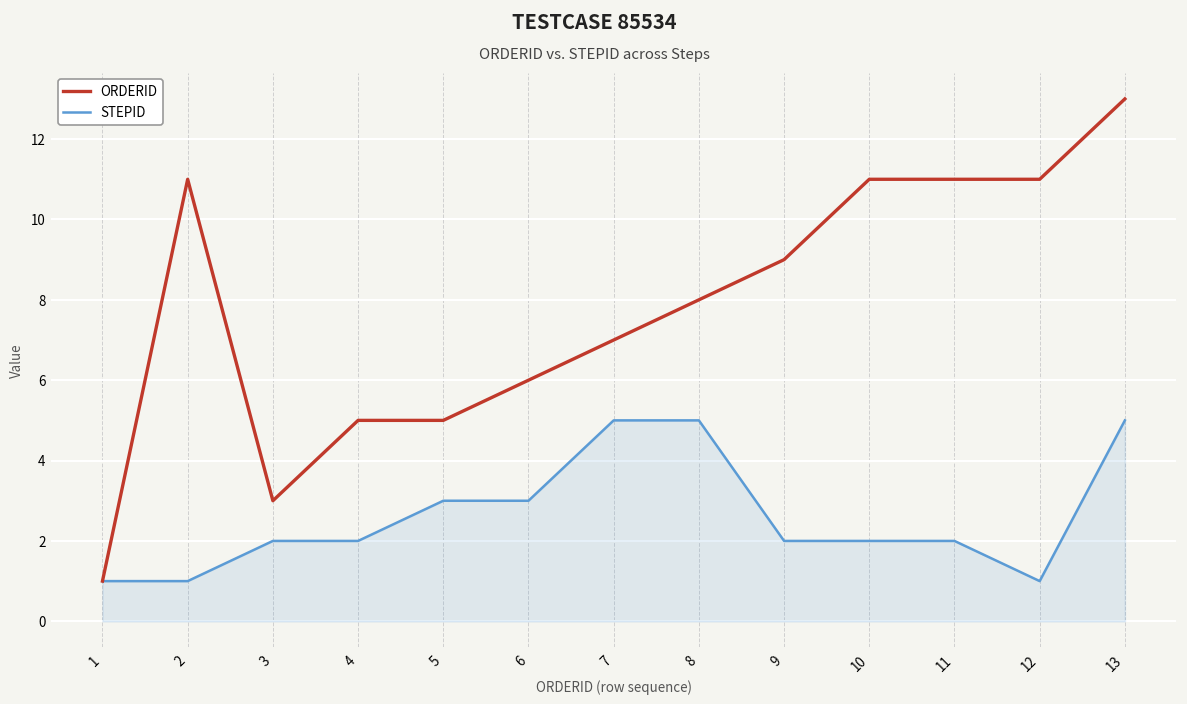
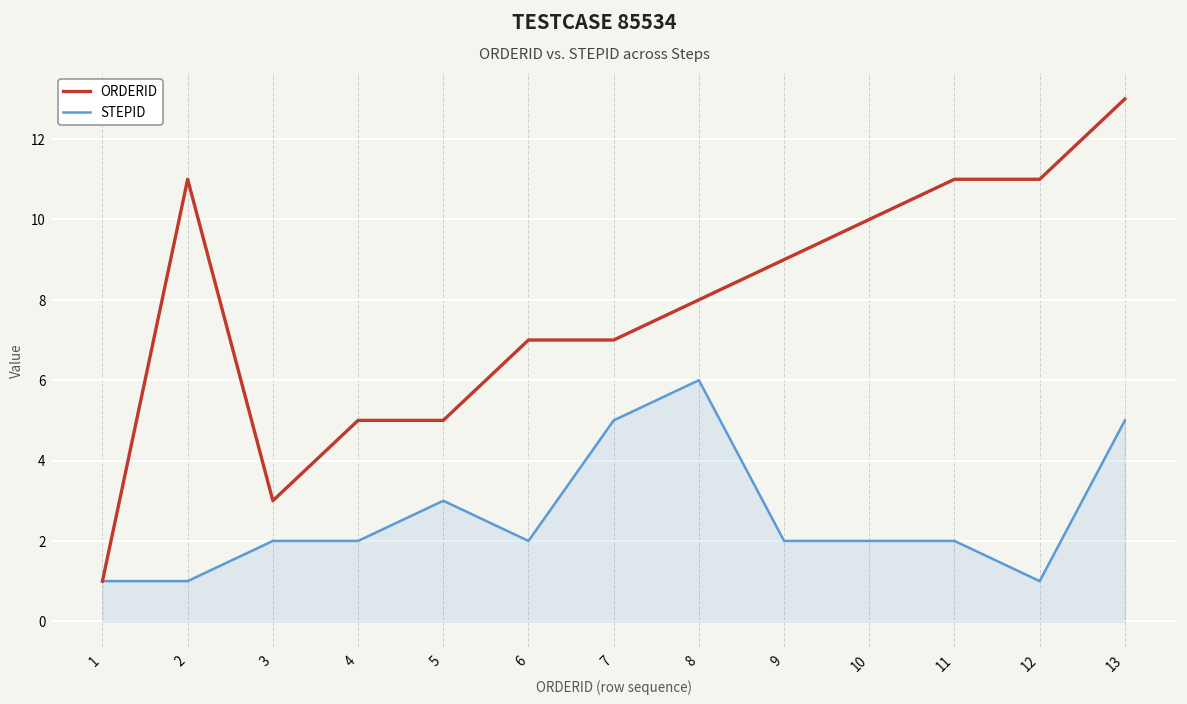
  {
    "ORDERID": {
      "2": 11,
      "3": 3,
      "4": 5,
      "5": 5,
-     "6": 6,
+     "6": 7,
      "7": 7,
      "8": 8,
      "9": 9,
-     "10": 11,
+     "10": 10,
      "11": 11,
      "12": 11,
      "13": 13
    },
    "STEPID": {
      "2": 1,
      "3": 2,
      "4": 2,
      "5": 3,
-     "6": 3,
+     "6": 2,
      "7": 5,
-     "8": 5,
+     "8": 6,
      "9": 2,
      "10": 2,
      "11": 2,
      "12": 1,
      "13": 5
    }
  }
